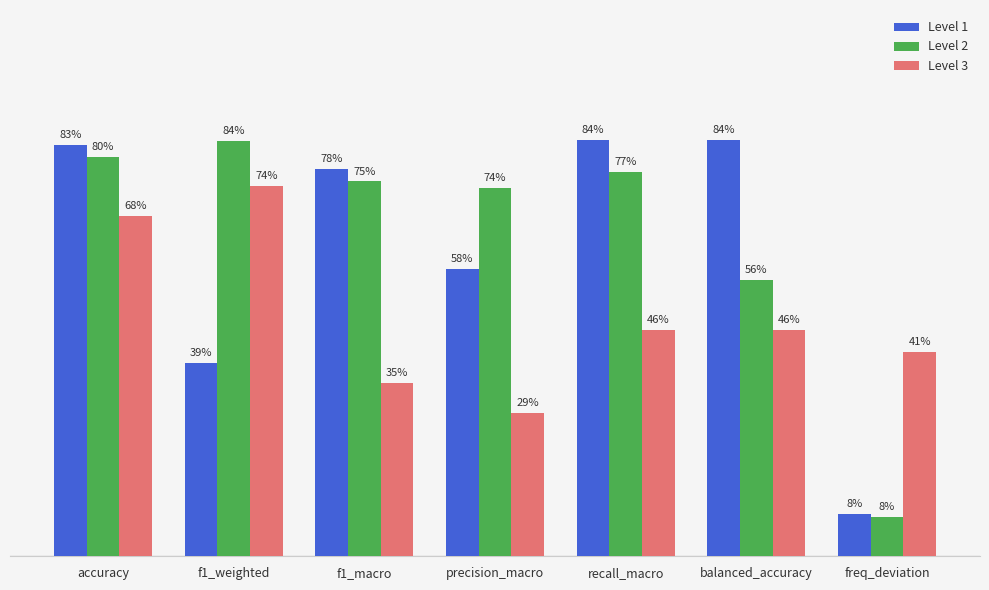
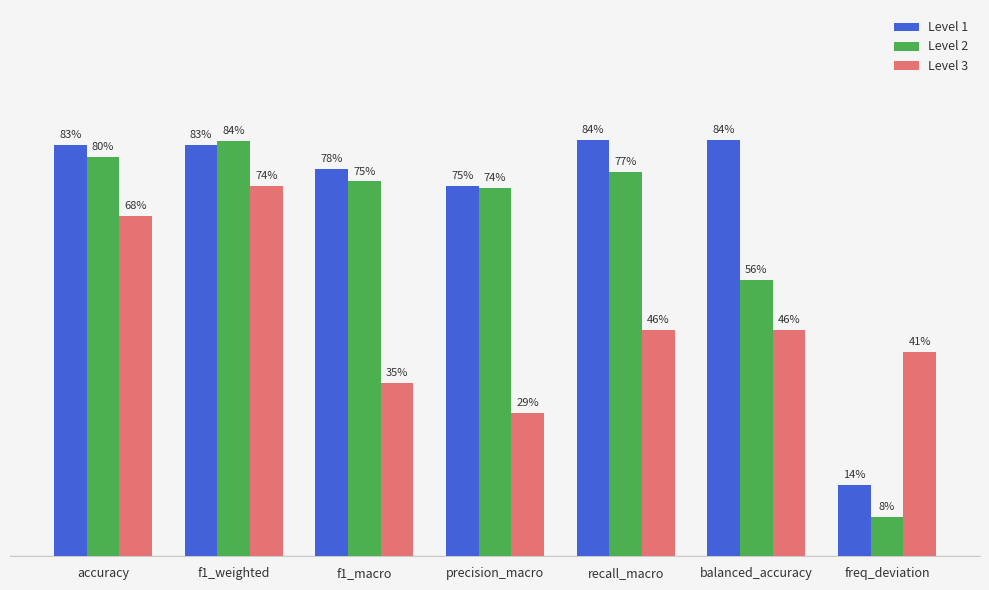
  {
    "Level 1": {
      "accuracy": "83%",
-     "f1_weighted": "39%",
+     "f1_weighted": "83%",
      "f1_macro": "78%",
-     "precision_macro": "58%",
+     "precision_macro": "75%",
      "recall_macro": "84%",
      "balanced_accuracy": "84%",
-     "freq_deviation": "8%"
+     "freq_deviation": "14%"
    },
    "Level 2": {
      "accuracy": "80%",
      "f1_weighted": "84%",
      "f1_macro": "75%",
      "precision_macro": "74%",
      "recall_macro": "77%",
      "balanced_accuracy": "56%",
      "freq_deviation": "8%"
    },
    "Level 3": {
      "accuracy": "68%",
      "f1_weighted": "74%",
      "f1_macro": "35%",
      "precision_macro": "29%",
      "recall_macro": "46%",
      "balanced_accuracy": "46%",
      "freq_deviation": "41%"
    }
  }
